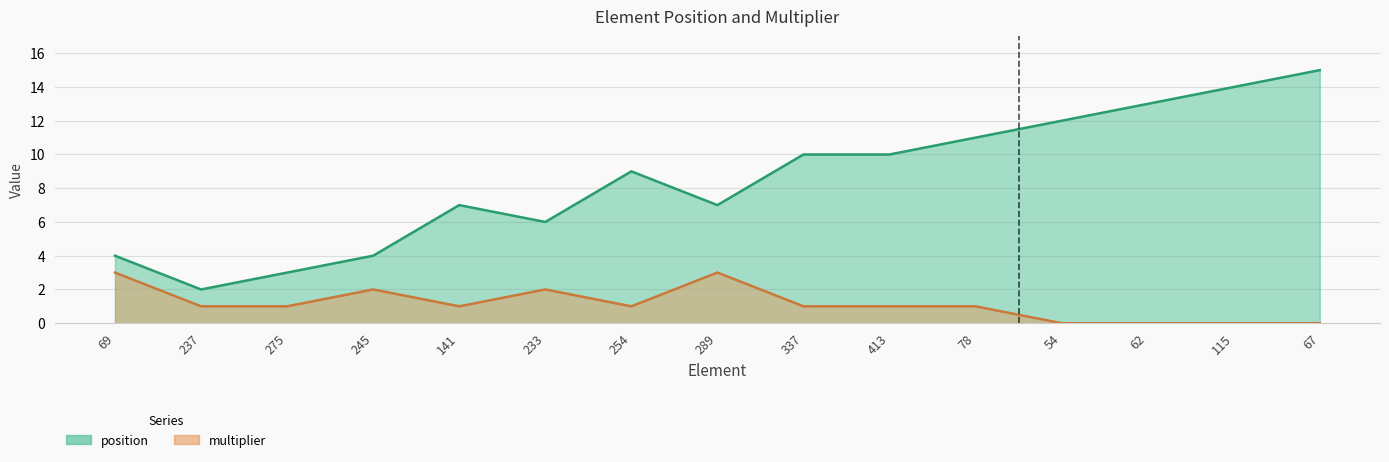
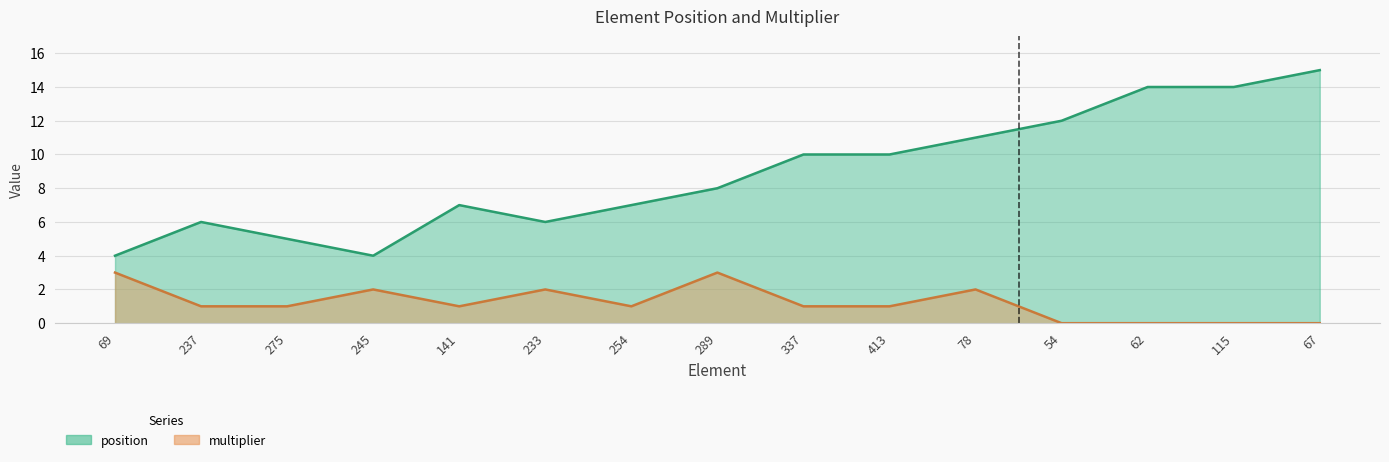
  {
    "position": {
      "69": 4,
-     "237": 2,
-     "275": 3,
+     "237": 6,
+     "275": 5,
      "245": 4,
      "141": 7,
      "233": 6,
-     "254": 9,
-     "289": 7,
+     "254": 7,
+     "289": 8,
      "337": 10,
      "413": 10,
      "78": 11,
      "54": 12,
-     "62": 13,
+     "62": 14,
      "115": 14,
      "67": 15
    },
    "multiplier": {
      "69": 3,
      "237": 1,
      "275": 1,
      "245": 2,
      "141": 1,
      "233": 2,
      "254": 1,
      "289": 3,
      "337": 1,
      "413": 1,
-     "78": 1,
+     "78": 2,
      "54": 0,
      "62": 0,
      "115": 0,
      "67": 0
    }
  }
